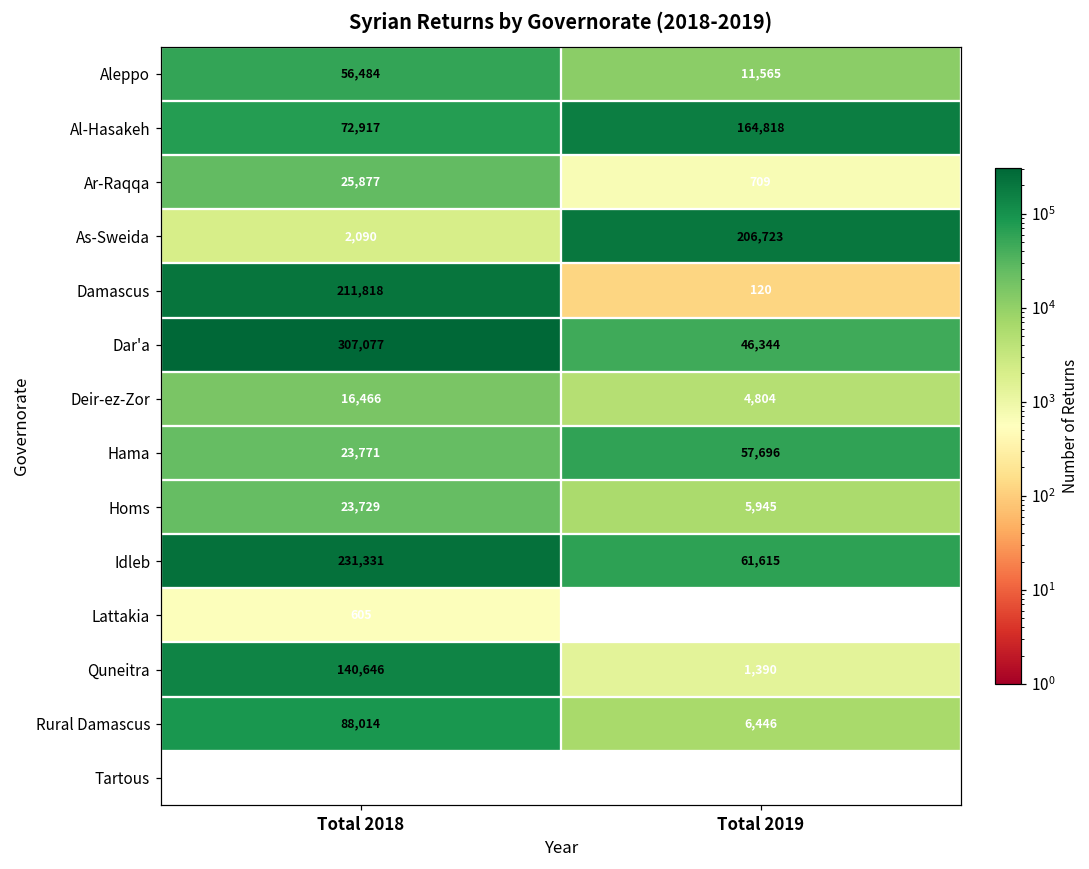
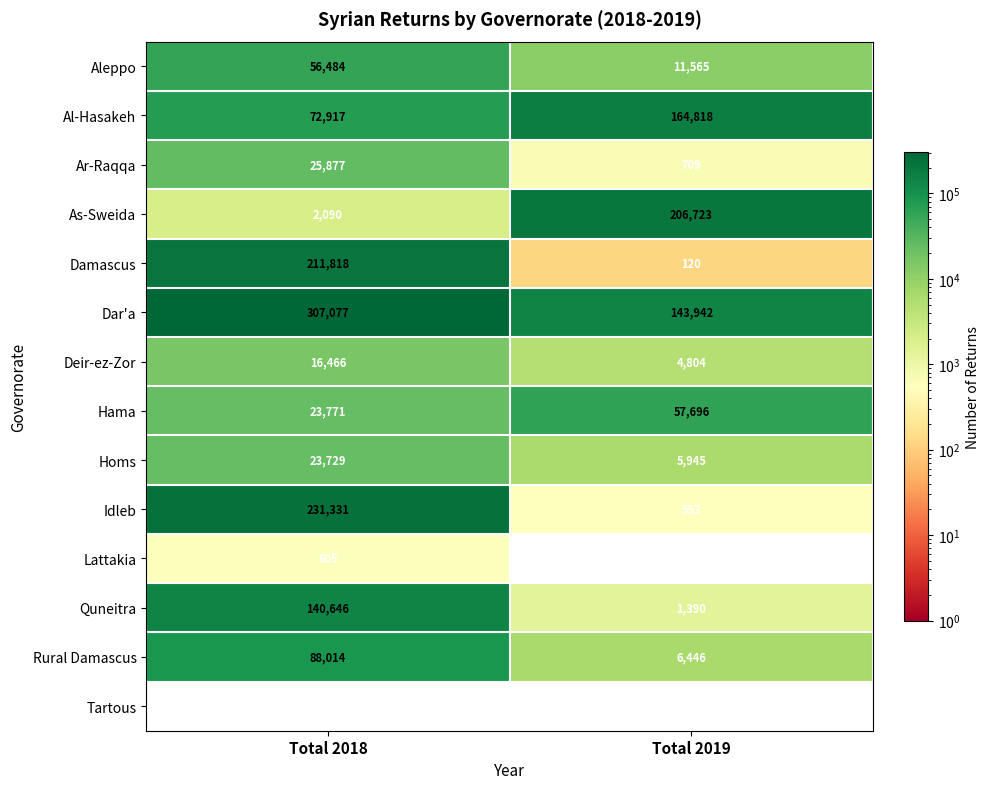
  {
    "Aleppo": {
      "Total 2018": "56,484",
      "Total 2019": "11,565"
    },
    "Al-Hasakeh": {
      "Total 2018": "72,917",
      "Total 2019": "164,818"
    },
    "Ar-Raqqa": {
      "Total 2018": "25,877",
      "Total 2019": "709"
    },
    "As-Sweida": {
      "Total 2018": "2,090",
      "Total 2019": "206,723"
    },
    "Damascus": {
      "Total 2018": "211,818",
      "Total 2019": "120"
    },
    "Dar'a": {
      "Total 2018": "307,077",
-     "Total 2019": "46,344"
+     "Total 2019": "143,942"
    },
    "Deir-ez-Zor": {
      "Total 2018": "16,466",
      "Total 2019": "4,804"
    },
    "Hama": {
      "Total 2018": "23,771",
      "Total 2019": "57,696"
    },
    "Homs": {
      "Total 2018": "23,729",
      "Total 2019": "5,945"
    },
    "Idleb": {
      "Total 2018": "231,331",
-     "Total 2019": "61,615"
+     "Total 2019": "553"
    },
    "Lattakia": {
      "Total 2018": "605"
    },
    "Quneitra": {
      "Total 2018": "140,646",
      "Total 2019": "1,390"
    },
    "Rural Damascus": {
      "Total 2018": "88,014",
      "Total 2019": "6,446"
    }
  }
